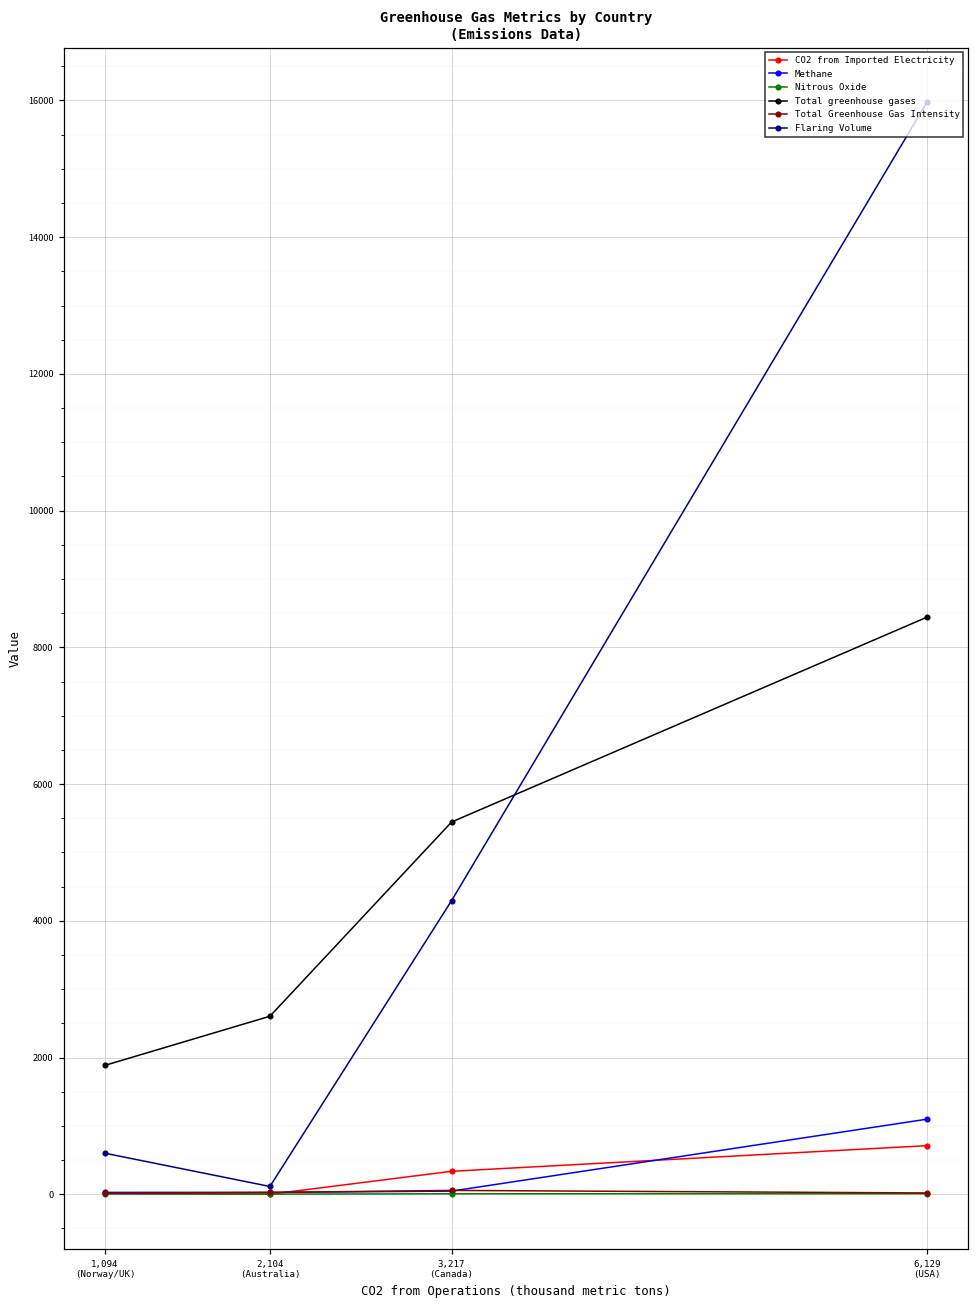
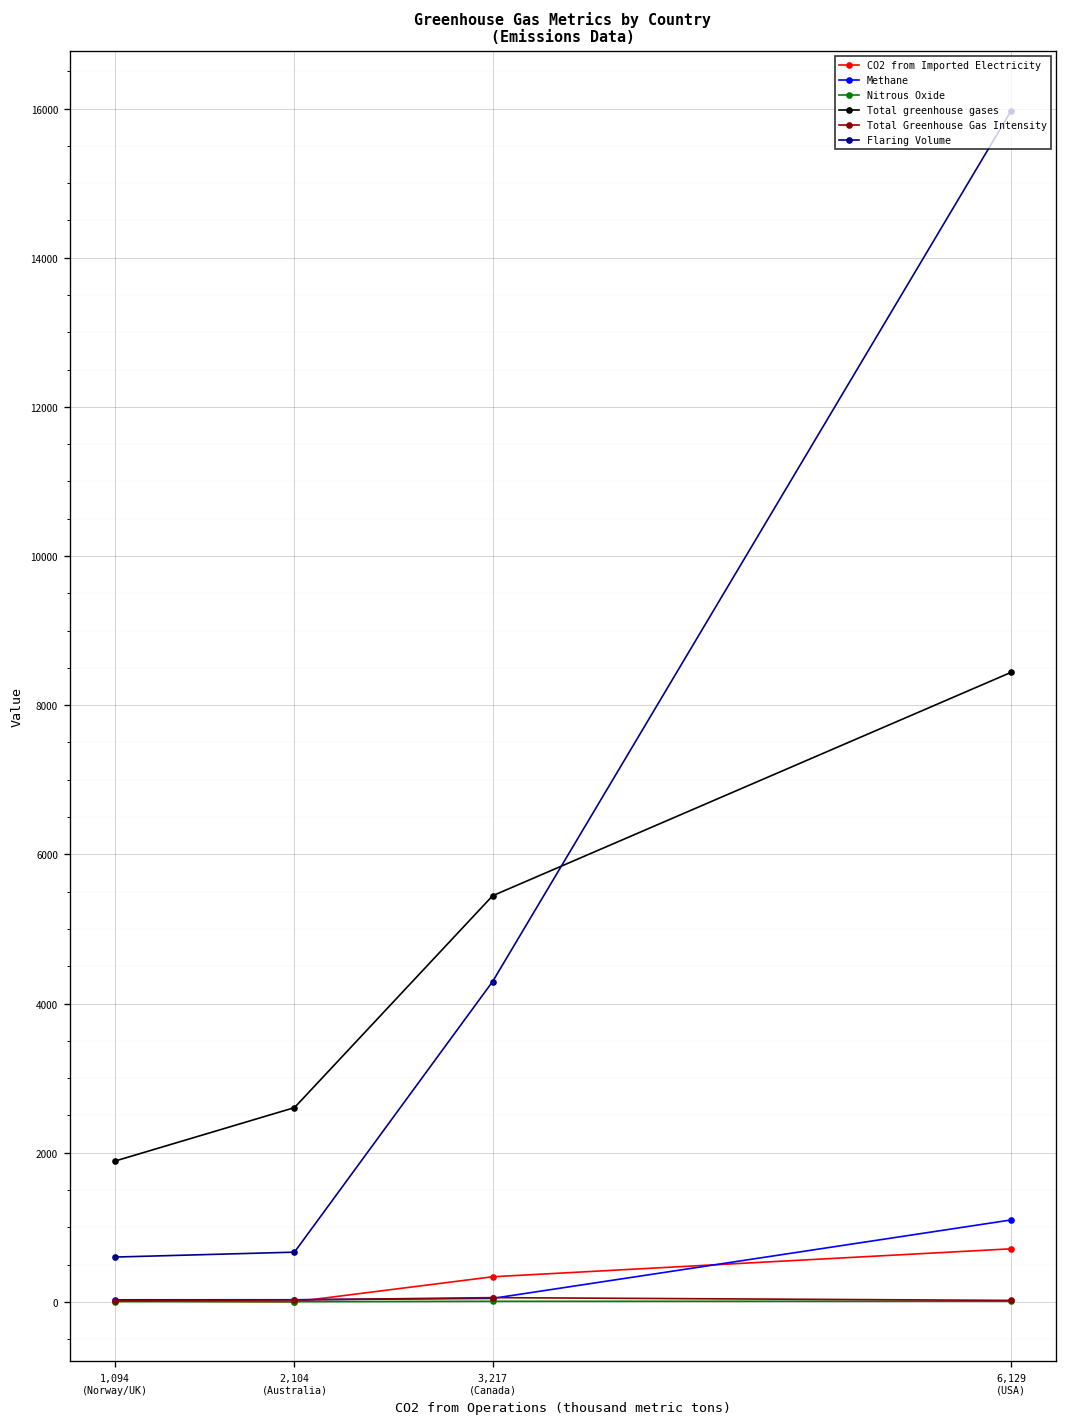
  {
    "CO2 from Imported Electricity": {
      "3,217 (Canada)": 300,
      "6,129 (USA)": 700
    },
    "Methane": {
      "6,129 (USA)": 1100
    },
    "Total greenhouse gases": {
      "1,094 (Norway/UK)": 1900,
      "2,104 (Australia)": 2600,
      "3,217 (Canada)": 5400,
      "6,129 (USA)": 8400
    },
    "Flaring Volume": {
      "1,094 (Norway/UK)": 600,
-     "2,104 (Australia)": 100,
+     "2,104 (Australia)": 700,
      "3,217 (Canada)": 4300
    }
  }
